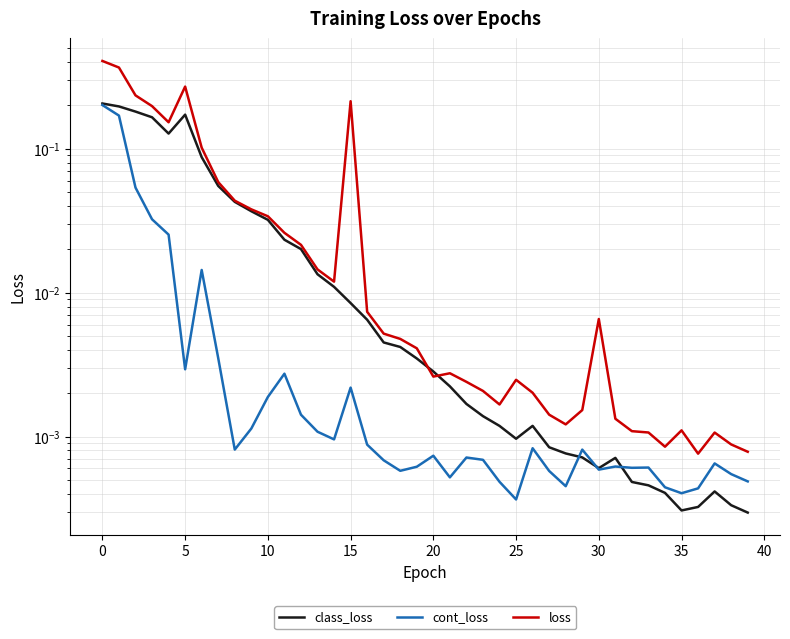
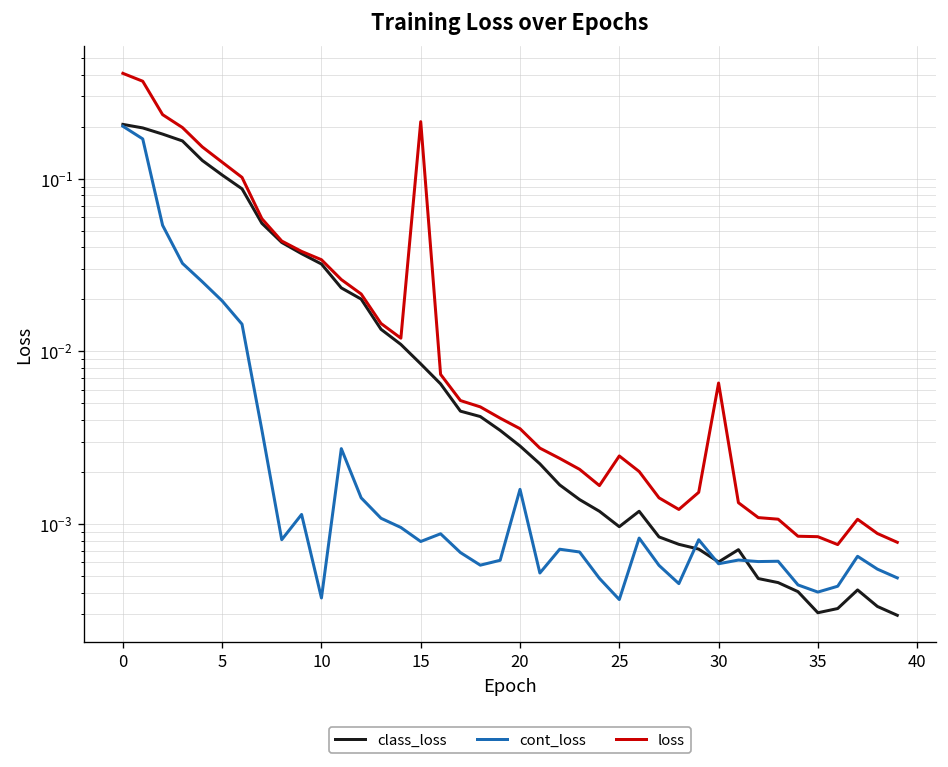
  {
    "class_loss": {
-     "5": 0.17,
+     "5": 0.11,
      "10": 0.032,
      "15": 0.008,
      "20": 0.0028,
      "25": 0.0010,
      "35": 0.00031
    },
    "cont_loss": {
-     "5": 0.0029,
-     "10": 0.0019,
-     "15": 0.0022,
-     "20": 0.0007,
+     "5": 0.020,
+     "10": 0.00037,
+     "15": 0.0008,
+     "20": 0.0016,
      "25": 0.00037,
      "35": 0.00040
    },
    "loss": {
      "0": 0.41,
-     "5": 0.27,
+     "5": 0.12,
      "10": 0.034,
      "15": 0.21,
-     "20": 0.0026,
+     "20": 0.0036,
      "25": 0.0025,
      "30": 0.007,
-     "35": 0.0011
+     "35": 0.0008
    }
  }
